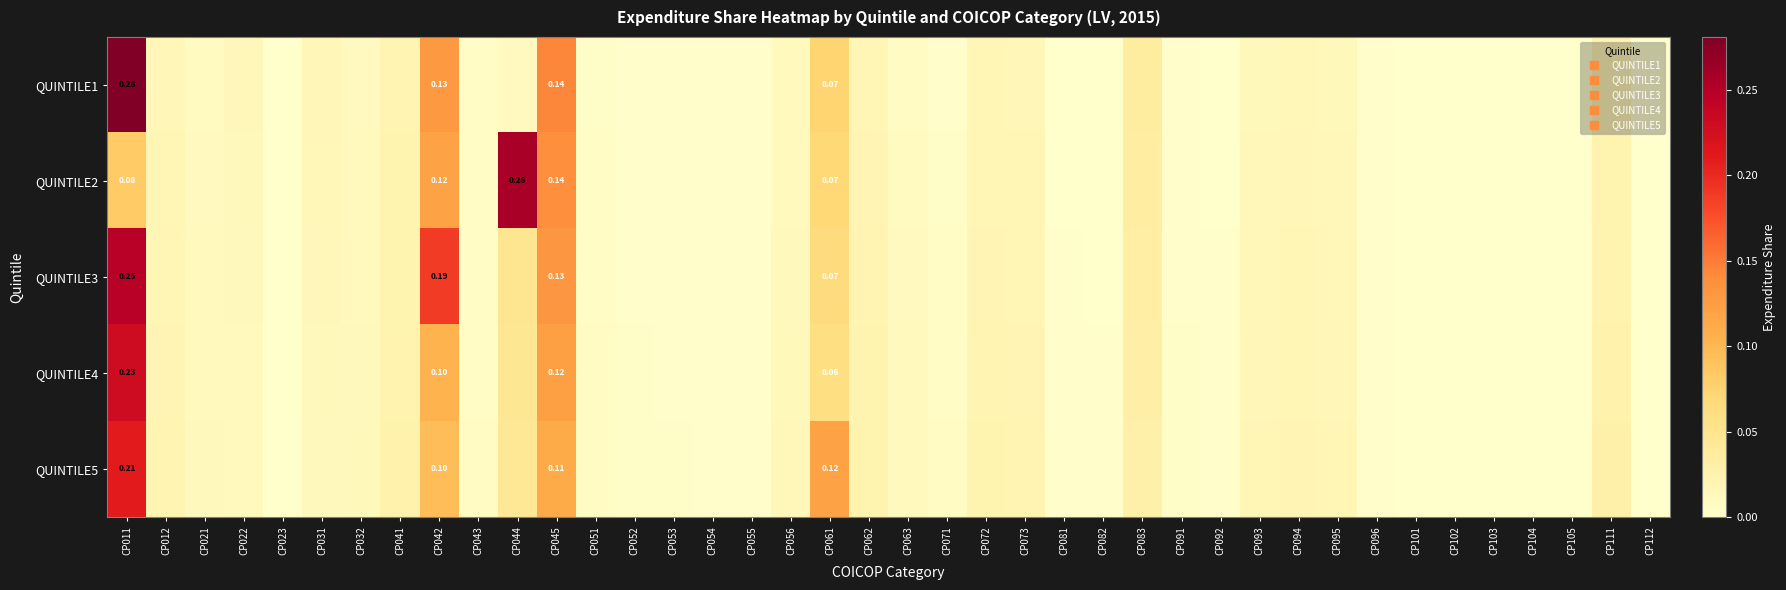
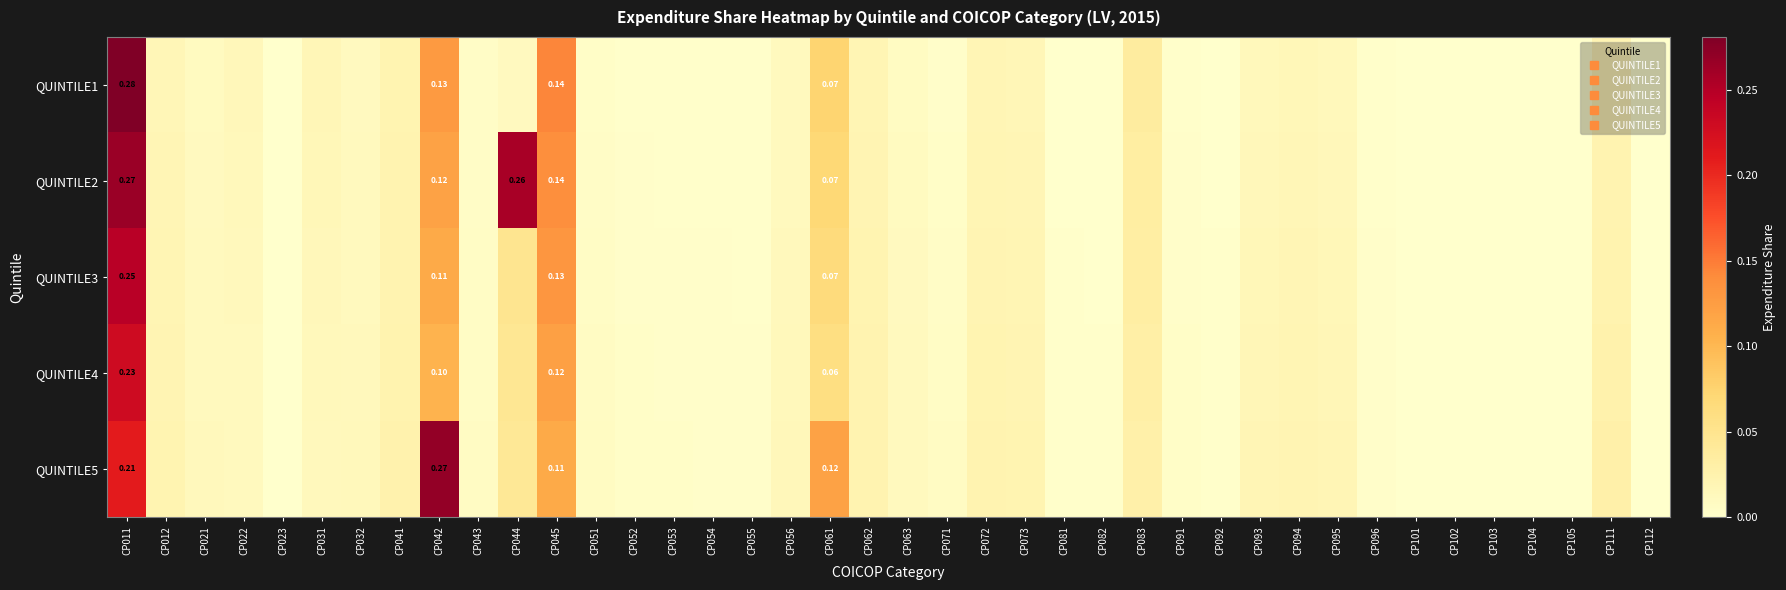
  {
    "QUINTILE1": {
      "CP011": 0.28,
      "CP042": 0.13,
      "CP045": 0.14,
      "CP061": 0.07
    },
    "QUINTILE2": {
-     "CP011": 0.08,
+     "CP011": 0.27,
      "CP042": 0.12,
      "CP044": 0.26,
      "CP045": 0.14,
      "CP061": 0.07
    },
    "QUINTILE3": {
      "CP011": 0.25,
-     "CP042": 0.19,
+     "CP042": 0.11,
      "CP045": 0.13,
      "CP061": 0.07
    },
    "QUINTILE4": {
      "CP011": 0.23,
      "CP042": 0.10,
      "CP045": 0.12,
      "CP061": 0.06
    },
    "QUINTILE5": {
      "CP011": 0.21,
-     "CP042": 0.10,
+     "CP042": 0.27,
      "CP045": 0.11,
      "CP061": 0.12
    }
  }
